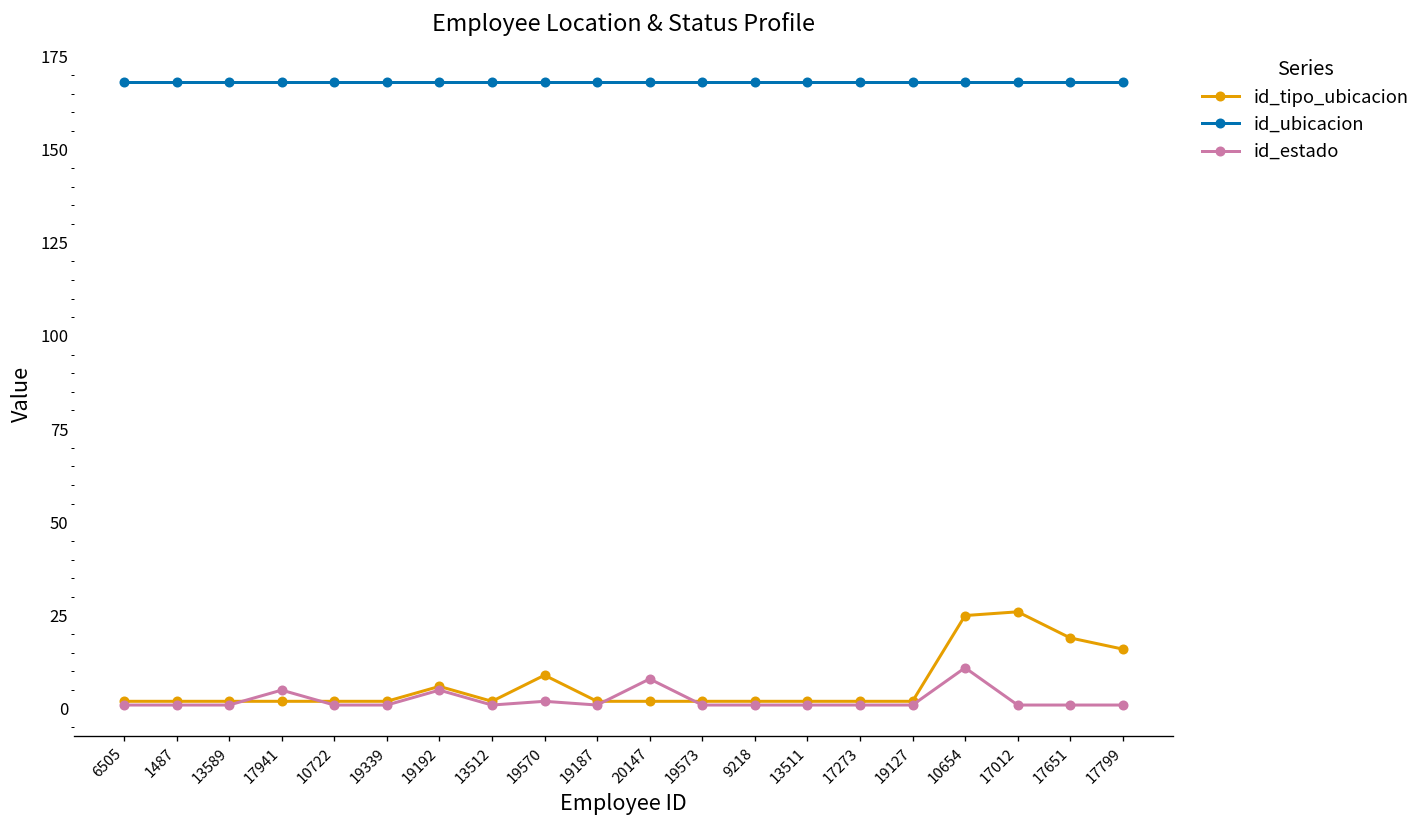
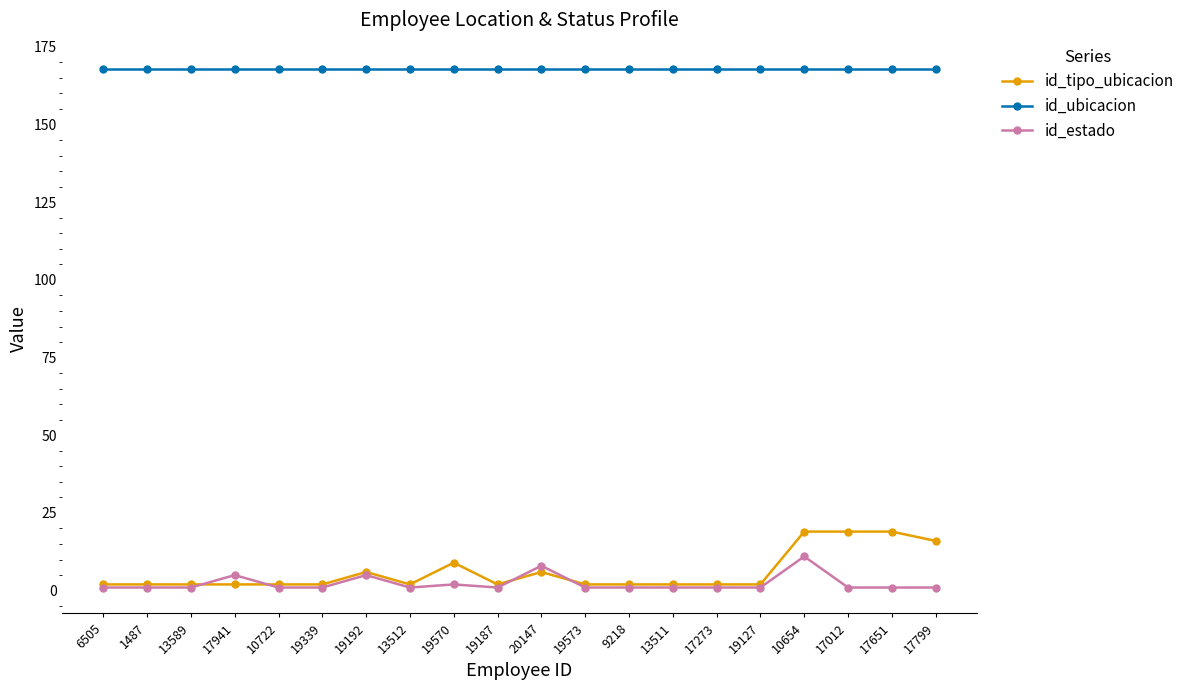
  {
    "id_tipo_ubicacion": {
      "6505": 2,
      "1487": 2,
      "13589": 2,
      "17941": 2,
      "10722": 2,
      "19339": 2,
      "19192": 6,
      "13512": 2,
      "19570": 9,
      "19187": 2,
-     "20147": 2,
+     "20147": 6,
      "19573": 2,
      "9218": 2,
      "13511": 2,
      "17273": 2,
      "19127": 2,
-     "10654": 25,
-     "17012": 26,
+     "10654": 19,
+     "17012": 19,
      "17651": 19,
      "17799": 16
    },
    "id_ubicacion": {
      "6505": 168,
      "1487": 168,
      "13589": 168,
      "17941": 168,
      "10722": 168,
      "19339": 168,
      "19192": 168,
      "13512": 168,
      "19570": 168,
      "19187": 168,
      "20147": 168,
      "19573": 168,
      "9218": 168,
      "13511": 168,
      "17273": 168,
      "19127": 168,
      "10654": 168,
      "17012": 168,
      "17651": 168,
      "17799": 168
    },
    "id_estado": {
      "6505": 1,
      "1487": 1,
      "13589": 1,
      "17941": 5,
      "10722": 1,
      "19339": 1,
      "19192": 5,
      "13512": 1,
      "19570": 2,
      "19187": 1,
      "20147": 8,
      "19573": 1,
      "9218": 1,
      "13511": 1,
      "17273": 1,
      "19127": 1,
      "10654": 11,
      "17012": 1,
      "17651": 1,
      "17799": 1
    }
  }
